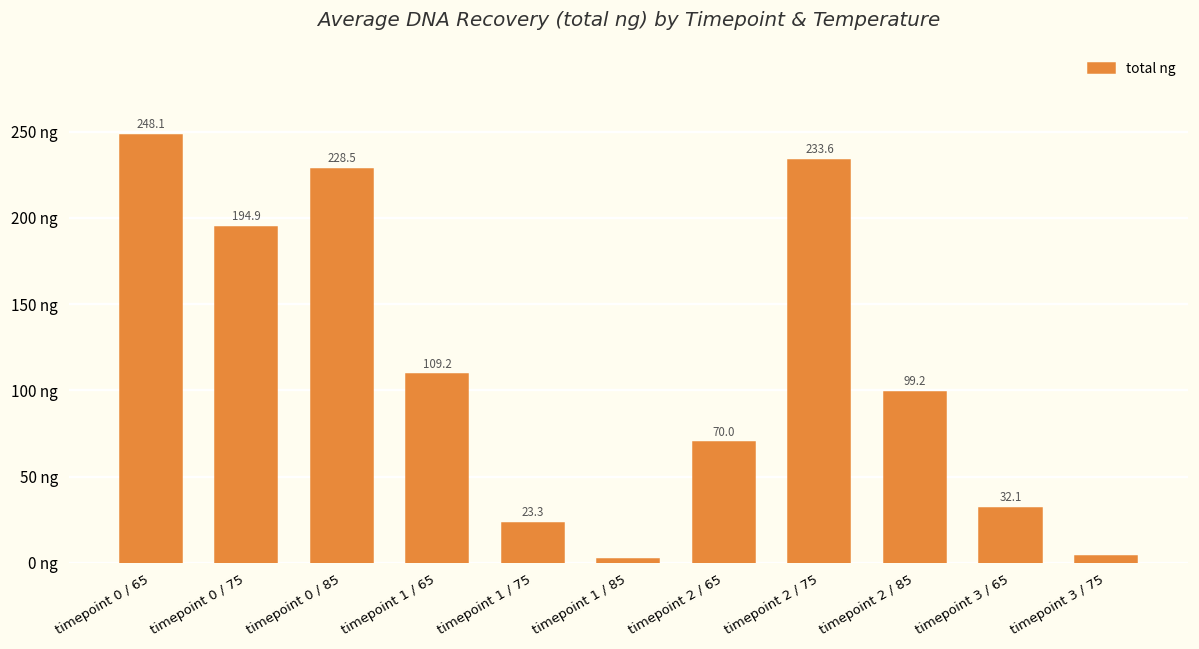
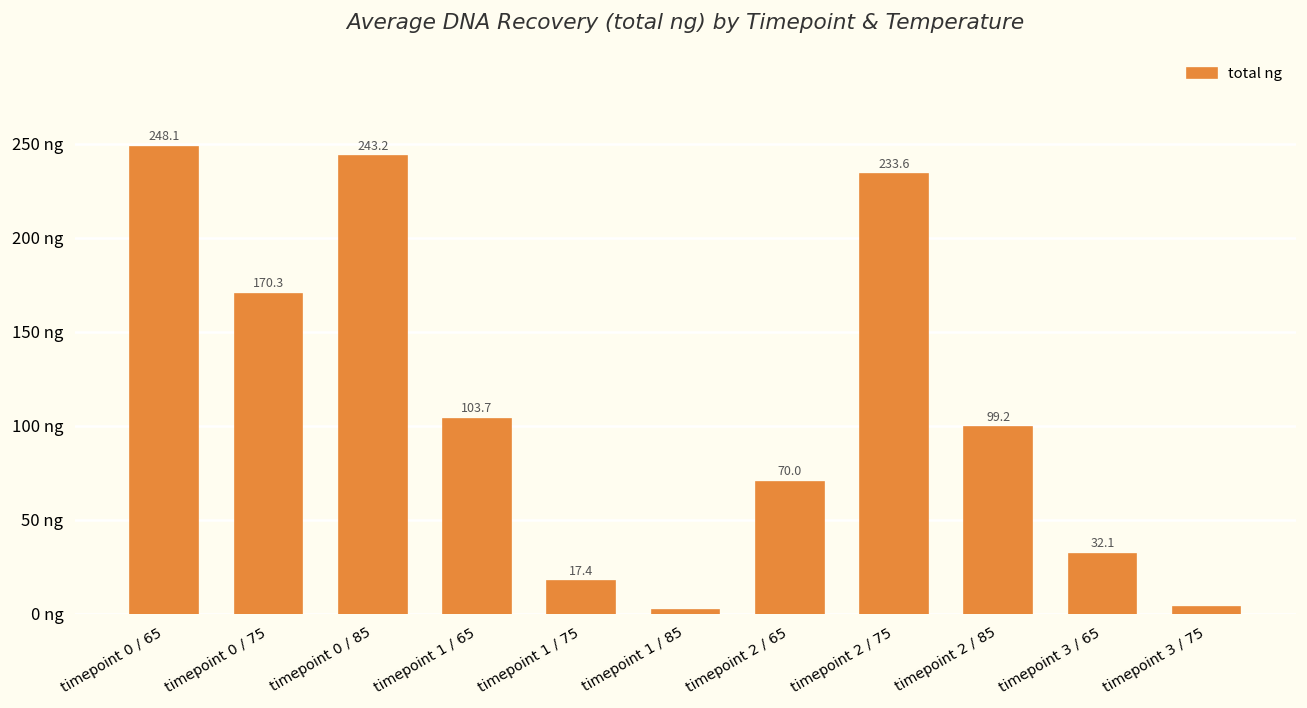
  {
    "timepoint 0 / 65": 248.1,
-   "timepoint 0 / 75": 194.9,
-   "timepoint 0 / 85": 228.5,
-   "timepoint 1 / 65": 109.2,
-   "timepoint 1 / 75": 23.3,
+   "timepoint 0 / 75": 170.3,
+   "timepoint 0 / 85": 243.2,
+   "timepoint 1 / 65": 103.7,
+   "timepoint 1 / 75": 17.4,
    "timepoint 2 / 65": 70.0,
    "timepoint 2 / 75": 233.6,
    "timepoint 2 / 85": 99.2,
    "timepoint 3 / 65": 32.1
  }
